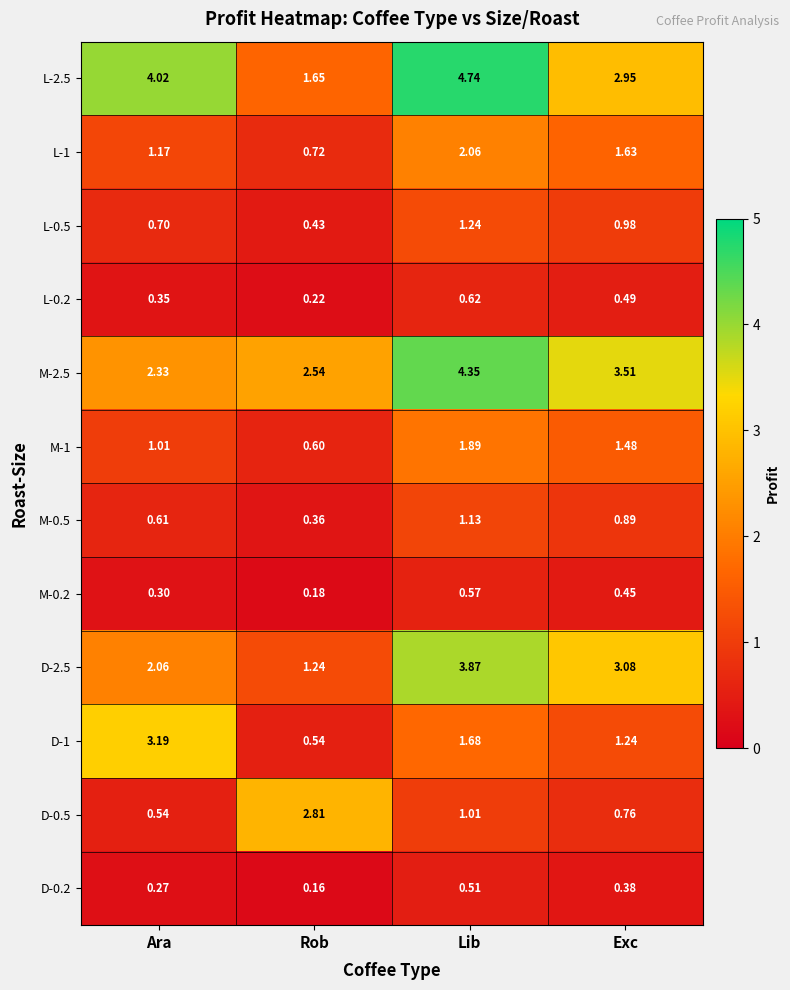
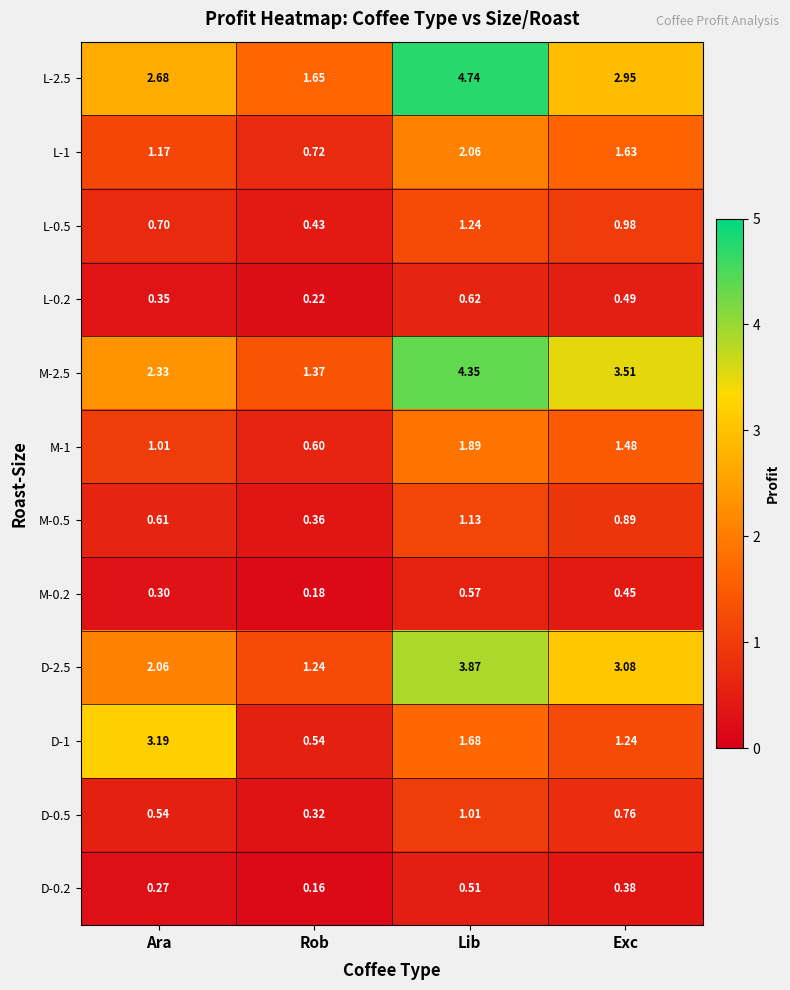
  {
    "L-2.5": {
-     "Ara": 4.02,
+     "Ara": 2.68,
      "Rob": 1.65,
      "Lib": 4.74,
      "Exc": 2.95
    },
    "L-1": {
      "Ara": 1.17,
      "Rob": 0.72,
      "Lib": 2.06,
      "Exc": 1.63
    },
    "L-0.5": {
      "Ara": 0.70,
      "Rob": 0.43,
      "Lib": 1.24,
      "Exc": 0.98
    },
    "L-0.2": {
      "Ara": 0.35,
      "Rob": 0.22,
      "Lib": 0.62,
      "Exc": 0.49
    },
    "M-2.5": {
      "Ara": 2.33,
-     "Rob": 2.54,
+     "Rob": 1.37,
      "Lib": 4.35,
      "Exc": 3.51
    },
    "M-1": {
      "Ara": 1.01,
      "Rob": 0.60,
      "Lib": 1.89,
      "Exc": 1.48
    },
    "M-0.5": {
      "Ara": 0.61,
      "Rob": 0.36,
      "Lib": 1.13,
      "Exc": 0.89
    },
    "M-0.2": {
      "Ara": 0.30,
      "Rob": 0.18,
      "Lib": 0.57,
      "Exc": 0.45
    },
    "D-2.5": {
      "Ara": 2.06,
      "Rob": 1.24,
      "Lib": 3.87,
      "Exc": 3.08
    },
    "D-1": {
      "Ara": 3.19,
      "Rob": 0.54,
      "Lib": 1.68,
      "Exc": 1.24
    },
    "D-0.5": {
      "Ara": 0.54,
-     "Rob": 2.81,
+     "Rob": 0.32,
      "Lib": 1.01,
      "Exc": 0.76
    },
    "D-0.2": {
      "Ara": 0.27,
      "Rob": 0.16,
      "Lib": 0.51,
      "Exc": 0.38
    }
  }
